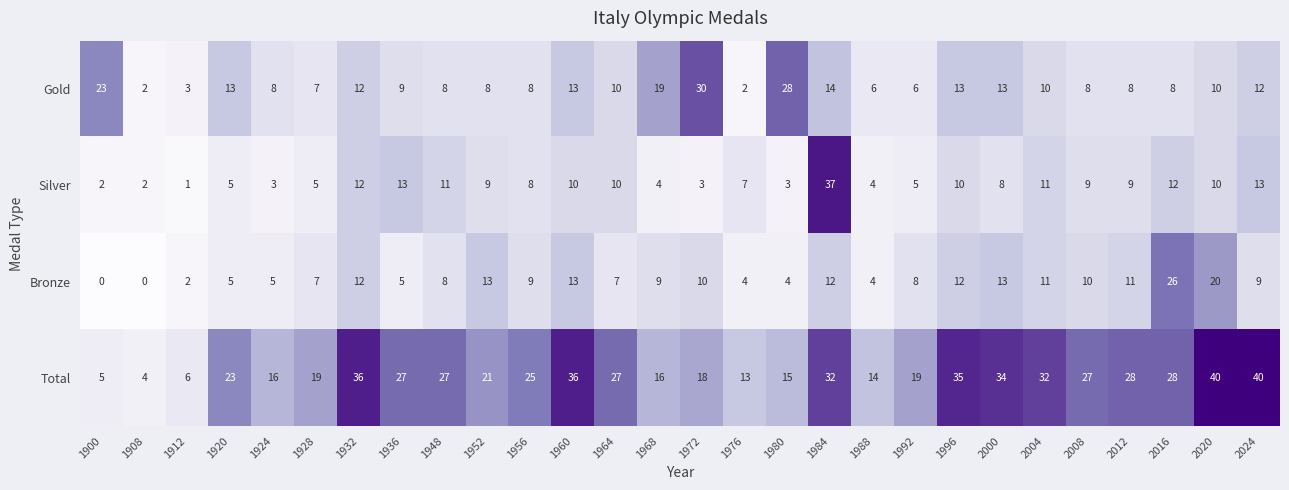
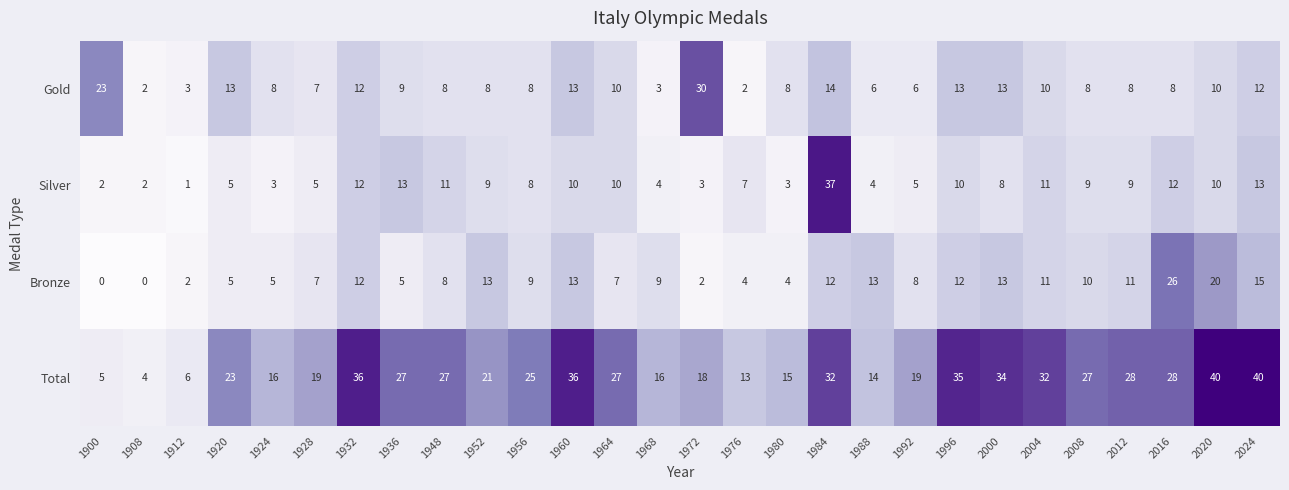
  {
    "Gold": {
      "1900": 23,
      "1908": 2,
      "1912": 3,
      "1920": 13,
      "1924": 8,
      "1928": 7,
      "1932": 12,
      "1936": 9,
      "1948": 8,
      "1952": 8,
      "1956": 8,
      "1960": 13,
      "1964": 10,
-     "1968": 19,
+     "1968": 3,
      "1972": 30,
      "1976": 2,
-     "1980": 28,
+     "1980": 8,
      "1984": 14,
      "1988": 6,
      "1992": 6,
      "1996": 13,
      "2000": 13,
      "2004": 10,
      "2008": 8,
      "2012": 8,
      "2016": 8,
      "2020": 10,
      "2024": 12
    },
    "Silver": {
      "1900": 2,
      "1908": 2,
      "1912": 1,
      "1920": 5,
      "1924": 3,
      "1928": 5,
      "1932": 12,
      "1936": 13,
      "1948": 11,
      "1952": 9,
      "1956": 8,
      "1960": 10,
      "1964": 10,
      "1968": 4,
      "1972": 3,
      "1976": 7,
      "1980": 3,
      "1984": 37,
      "1988": 4,
      "1992": 5,
      "1996": 10,
      "2000": 8,
      "2004": 11,
      "2008": 9,
      "2012": 9,
      "2016": 12,
      "2020": 10,
      "2024": 13
    },
    "Bronze": {
      "1900": 0,
      "1908": 0,
      "1912": 2,
      "1920": 5,
      "1924": 5,
      "1928": 7,
      "1932": 12,
      "1936": 5,
      "1948": 8,
      "1952": 13,
      "1956": 9,
      "1960": 13,
      "1964": 7,
      "1968": 9,
-     "1972": 10,
+     "1972": 2,
      "1976": 4,
      "1980": 4,
      "1984": 12,
-     "1988": 4,
+     "1988": 13,
      "1992": 8,
      "1996": 12,
      "2000": 13,
      "2004": 11,
      "2008": 10,
      "2012": 11,
      "2016": 26,
      "2020": 20,
-     "2024": 9
+     "2024": 15
    },
    "Total": {
      "1900": 5,
      "1908": 4,
      "1912": 6,
      "1920": 23,
      "1924": 16,
      "1928": 19,
      "1932": 36,
      "1936": 27,
      "1948": 27,
      "1952": 21,
      "1956": 25,
      "1960": 36,
      "1964": 27,
      "1968": 16,
      "1972": 18,
      "1976": 13,
      "1980": 15,
      "1984": 32,
      "1988": 14,
      "1992": 19,
      "1996": 35,
      "2000": 34,
      "2004": 32,
      "2008": 27,
      "2012": 28,
      "2016": 28,
      "2020": 40,
      "2024": 40
    }
  }
